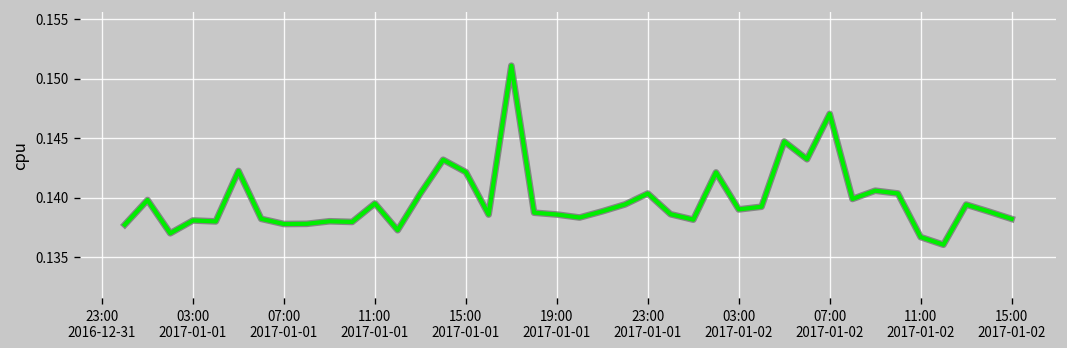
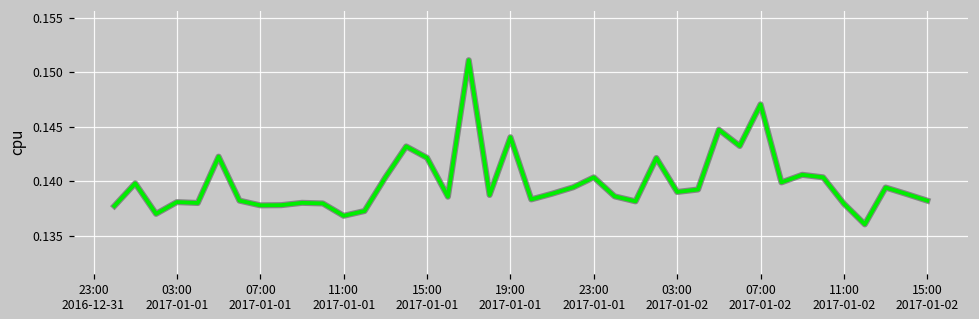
  {
    "03:00 2017-01-01": 0.138,
    "07:00 2017-01-01": 0.138,
-   "11:00 2017-01-01": 0.140,
+   "11:00 2017-01-01": 0.137,
    "15:00 2017-01-01": 0.142,
-   "19:00 2017-01-01": 0.139,
+   "19:00 2017-01-01": 0.144,
    "23:00 2017-01-01": 0.140,
    "03:00 2017-01-02": 0.139,
    "07:00 2017-01-02": 0.147,
-   "11:00 2017-01-02": 0.137,
+   "11:00 2017-01-02": 0.138,
    "15:00 2017-01-02": 0.138
  }
